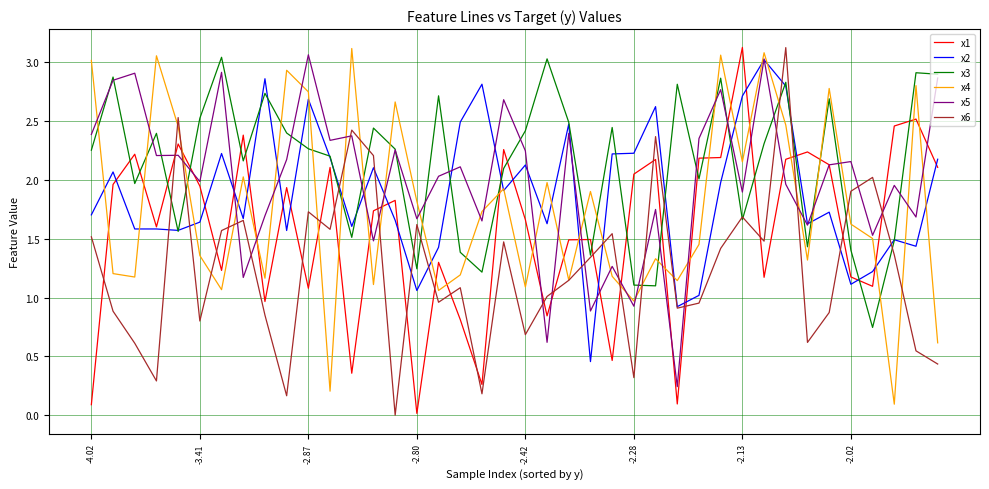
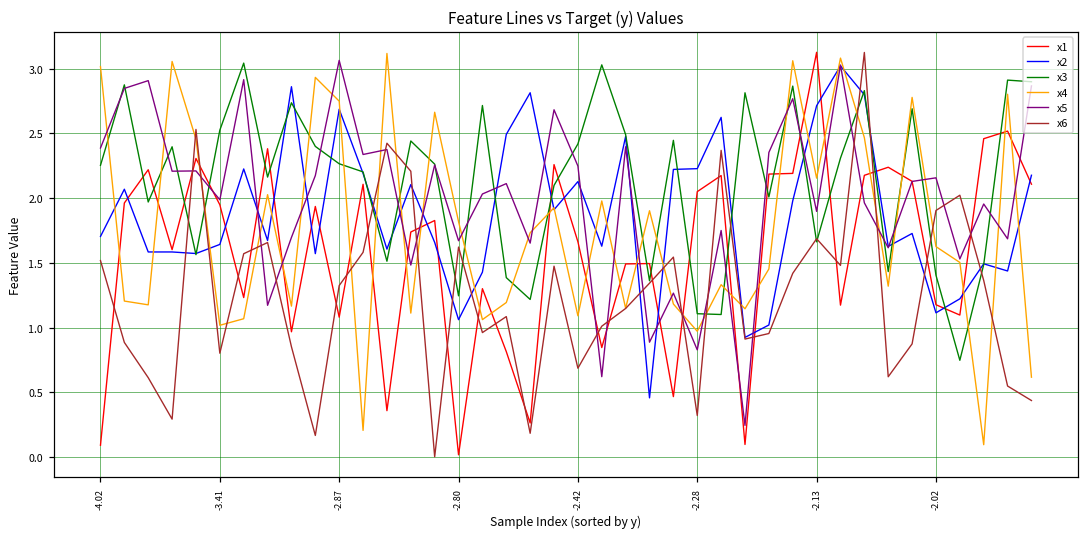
  {
    "x1": {
      "-4.02": 0.09,
      "-3.41": 1.95,
      "-2.87": 1.08,
      "-2.80": 0.02,
      "-2.42": 1.66,
      "-2.28": 2.05,
      "-2.13": 3.13,
      "-2.02": 1.18
    },
    "x2": {
      "-4.02": 1.70,
      "-3.41": 1.64,
      "-2.87": 2.69,
      "-2.80": 1.06,
      "-2.42": 2.13,
      "-2.28": 2.23,
      "-2.13": 2.71,
      "-2.02": 1.11
    },
    "x3": {
      "-4.02": 2.25,
      "-3.41": 2.52,
      "-2.87": 2.27,
      "-2.80": 1.24,
      "-2.42": 2.42,
      "-2.28": 1.11,
      "-2.13": 1.66,
      "-2.02": 1.40
    },
    "x4": {
      "-4.02": 3.02,
-     "-3.41": 1.36,
+     "-3.41": 1.02,
      "-2.87": 2.75,
      "-2.80": 1.82,
      "-2.42": 1.09,
      "-2.28": 0.97,
      "-2.13": 2.15,
      "-2.02": 1.62
    },
    "x5": {
      "-4.02": 2.39,
      "-3.41": 1.99,
      "-2.87": 3.06,
      "-2.80": 1.67,
      "-2.42": 2.25,
-     "-2.28": 0.93,
+     "-2.28": 0.83,
      "-2.13": 1.90,
      "-2.02": 2.16
    },
    "x6": {
      "-4.02": 1.52,
      "-3.41": 0.80,
-     "-2.87": 1.73,
+     "-2.87": 1.32,
      "-2.80": 1.62,
      "-2.42": 0.69,
      "-2.28": 0.32,
      "-2.13": 1.69,
      "-2.02": 1.90
    }
  }
